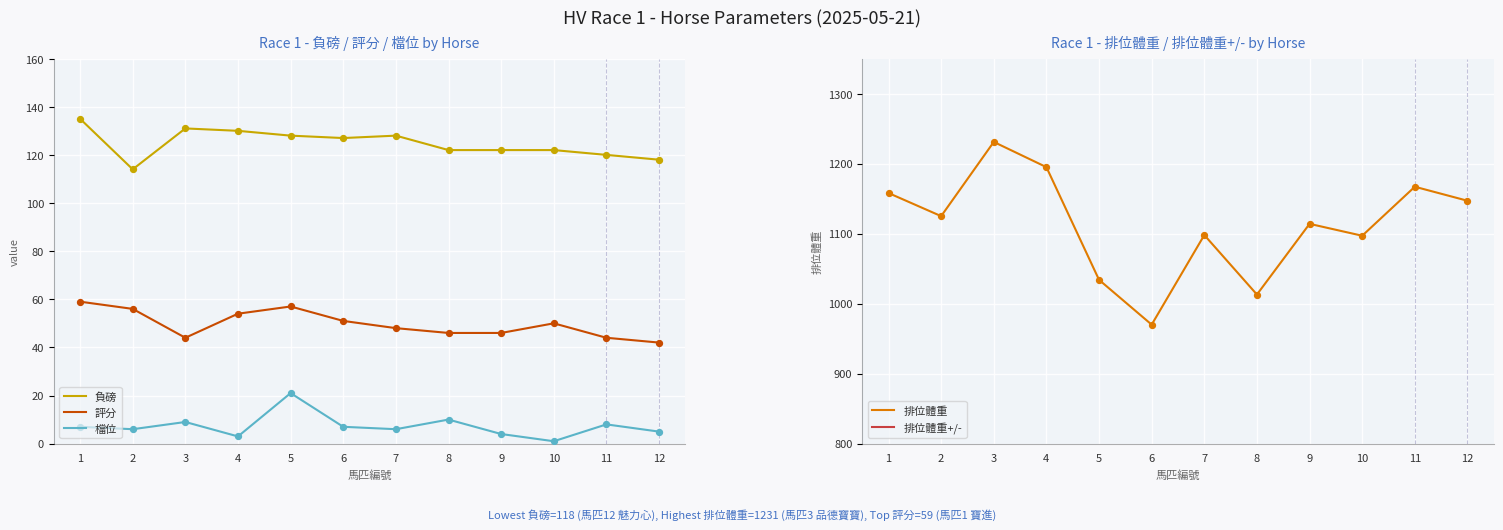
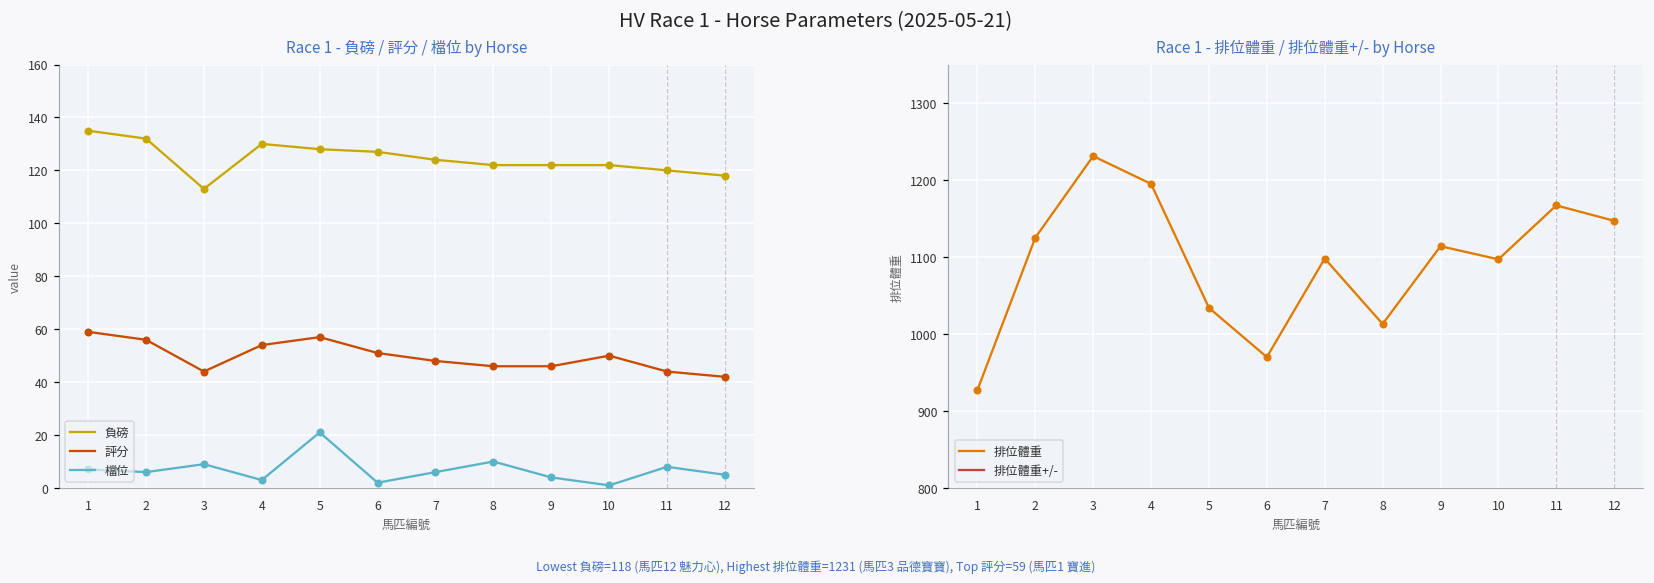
  {
    "Race 1 - 負磅 / 評分 / 檔位 by Horse": {
      "負磅": {
        "1": 135,
-       "2": 114,
-       "3": 131,
+       "2": 132,
+       "3": 113,
        "4": 130,
        "5": 128,
        "6": 127,
-       "7": 128,
+       "7": 124,
        "8": 122,
        "9": 122,
        "10": 122,
        "11": 120,
        "12": 118
      },
      "評分": {
        "1": 59,
        "2": 56,
        "3": 44,
        "4": 54,
        "5": 57,
        "6": 51,
        "7": 48,
        "8": 46,
        "9": 46,
        "10": 50,
        "11": 44,
        "12": 42
      },
      "檔位": {
        "2": 6,
        "3": 9,
        "4": 3,
        "5": 21,
-       "6": 7,
+       "6": 2,
        "7": 6,
        "8": 10,
        "9": 4,
        "10": 1,
        "11": 8,
        "12": 5
      }
    },
    "Race 1 - 排位體重 / 排位體重+/- by Horse": {
      "排位體重": {
-       "1": 1160,
+       "1": 930,
        "2": 1130,
        "3": 1230,
        "4": 1200,
        "5": 1030,
        "6": 970,
        "7": 1100,
        "8": 1010,
        "9": 1110,
        "10": 1100,
        "11": 1170,
        "12": 1150
      }
    }
  }
